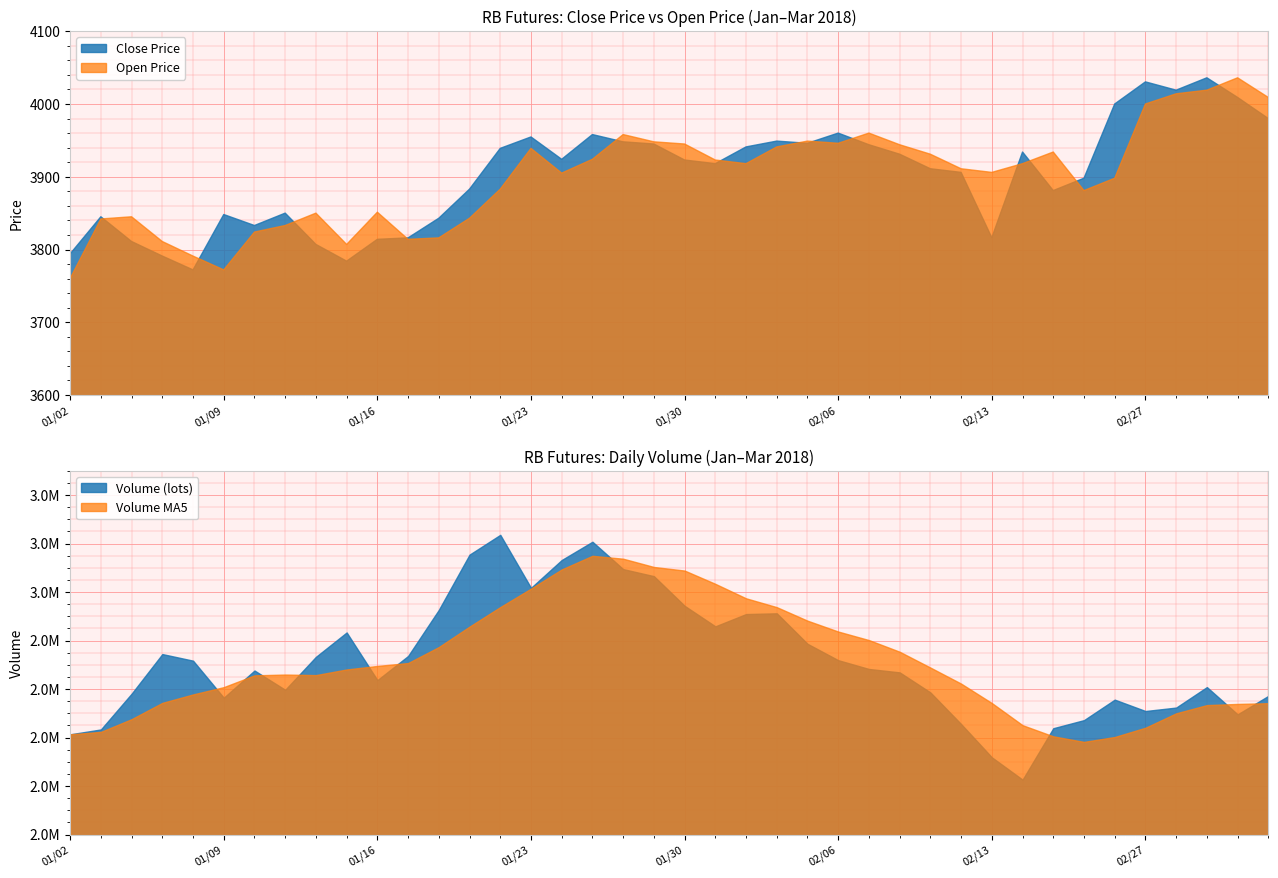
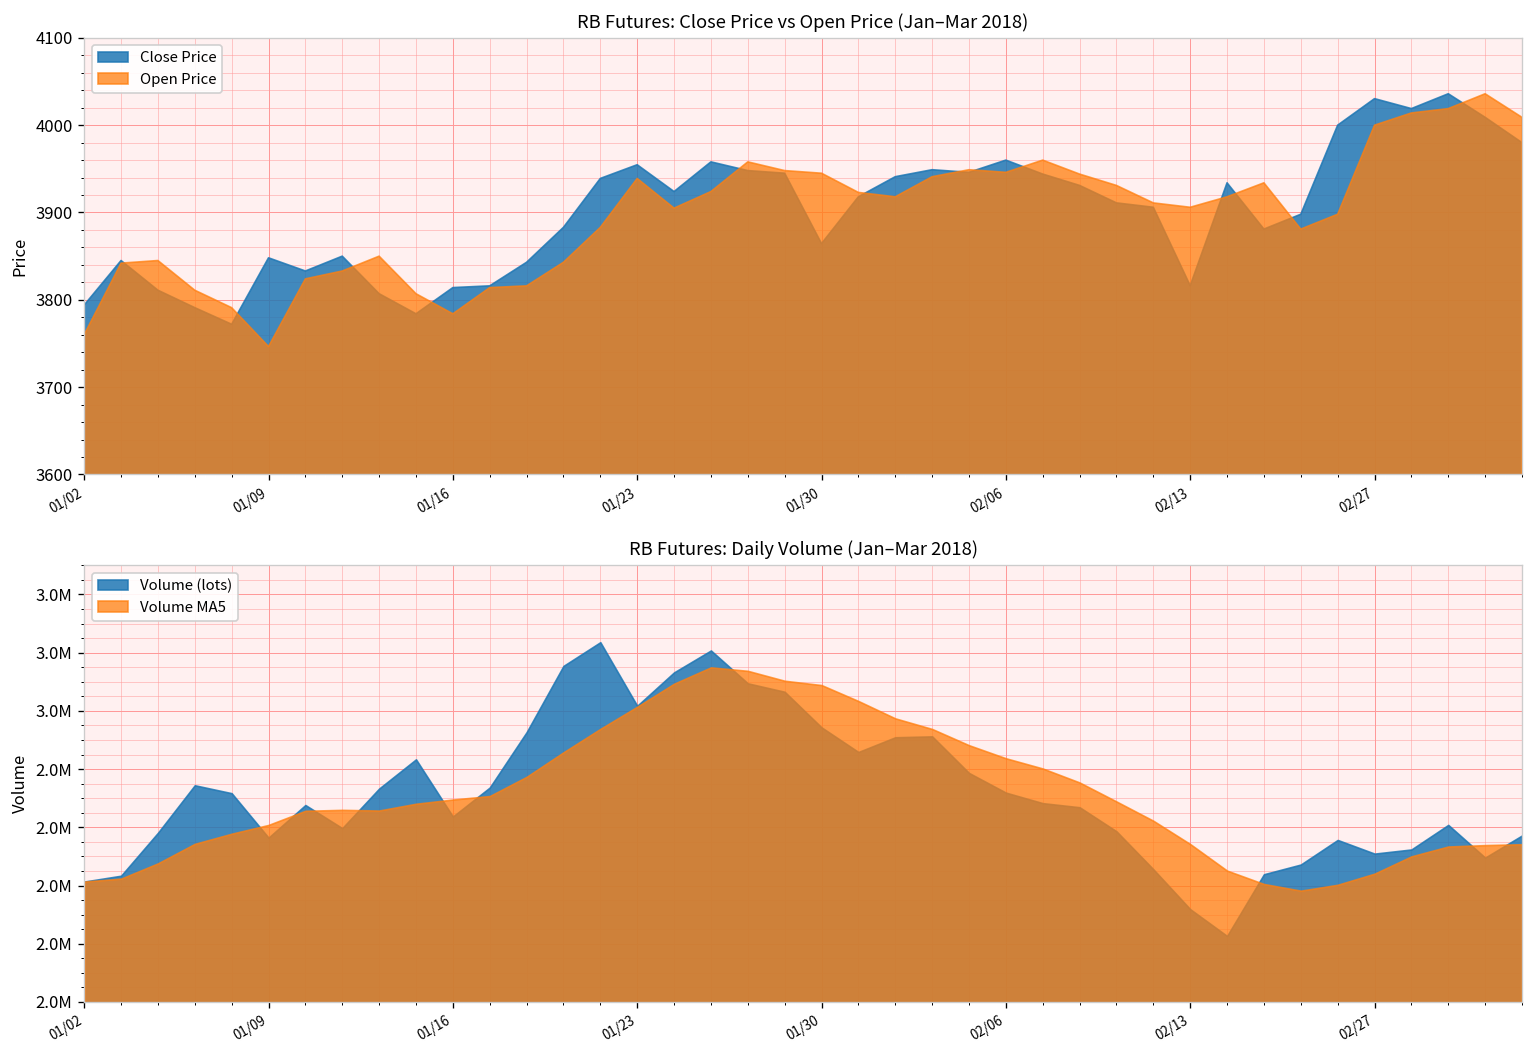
  {
    "RB Futures: Close Price vs Open Price (Jan–Mar 2018)": {
      "Close Price": {
        "01/02": 3790,
        "01/09": 3850,
        "01/16": 3810,
        "01/23": 3950,
-       "01/30": 3920,
+       "01/30": 3860,
        "02/06": 3960,
        "02/13": 3820,
        "02/27": 4030
      },
      "Open Price": {
        "01/02": 3760,
-       "01/09": 3770,
-       "01/16": 3850,
+       "01/09": 3750,
+       "01/16": 3780,
        "01/23": 3940,
        "01/30": 3950,
        "02/06": 3950,
        "02/13": 3910,
        "02/27": 4000
      }
    }
  }
